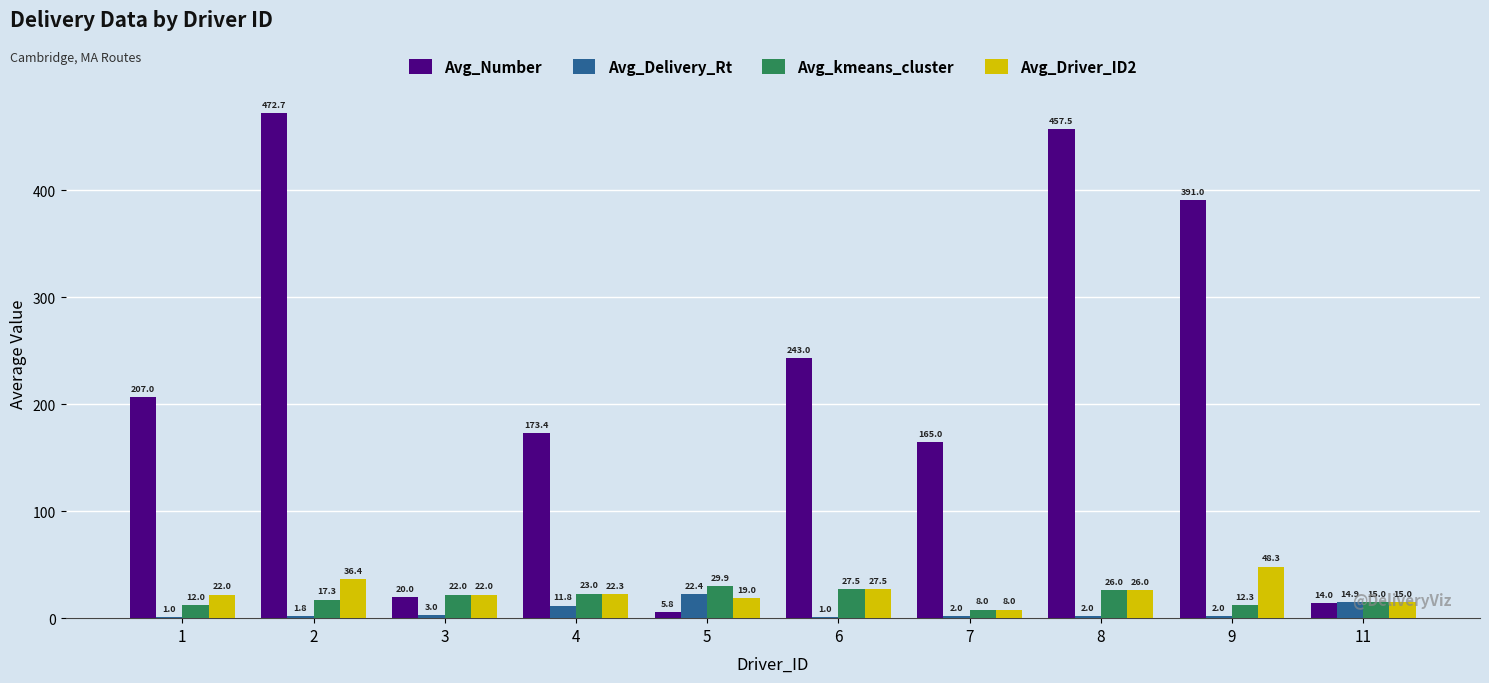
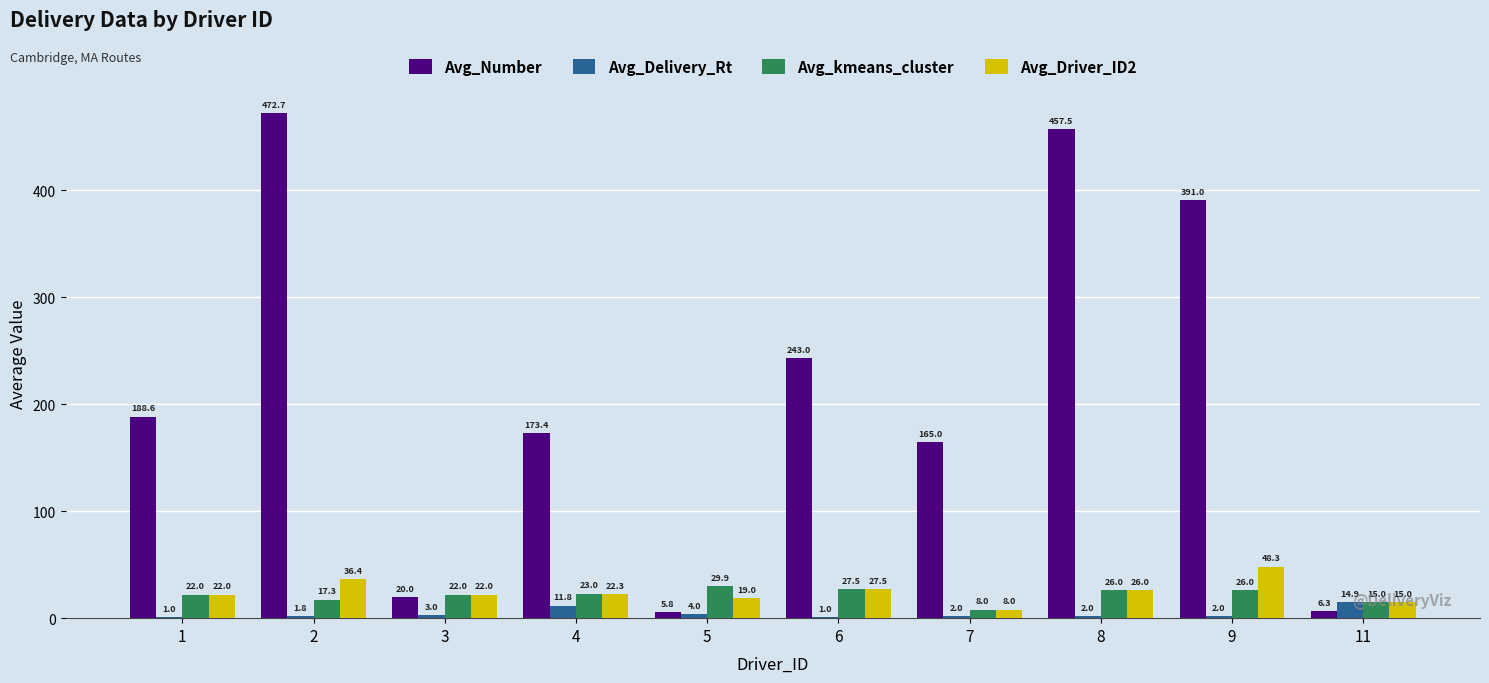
  {
    "Avg_Number": {
-     "1": 207.0,
+     "1": 188.6,
      "2": 472.7,
      "3": 20.0,
      "4": 173.4,
      "5": 5.8,
      "6": 243.0,
      "7": 165.0,
      "8": 457.5,
      "9": 391.0,
-     "11": 14.0
+     "11": 6.3
    },
    "Avg_Delivery_Rt": {
      "1": 1.0,
      "2": 1.8,
      "3": 3.0,
      "4": 11.8,
-     "5": 22.4,
+     "5": 4.0,
      "6": 1.0,
      "7": 2.0,
      "8": 2.0,
      "9": 2.0
    },
    "Avg_kmeans_cluster": {
-     "1": 12.0,
+     "1": 22.0,
      "2": 17.3,
      "3": 22.0,
      "4": 23.0,
      "5": 29.9,
      "6": 27.5,
      "7": 8.0,
      "8": 26.0,
-     "9": 12.3
+     "9": 26.0
    },
    "Avg_Driver_ID2": {
      "1": 22.0,
      "2": 36.4,
      "3": 22.0,
      "4": 22.3,
      "5": 19.0,
      "6": 27.5,
      "7": 8.0,
      "8": 26.0,
      "9": 48.3
    }
  }
